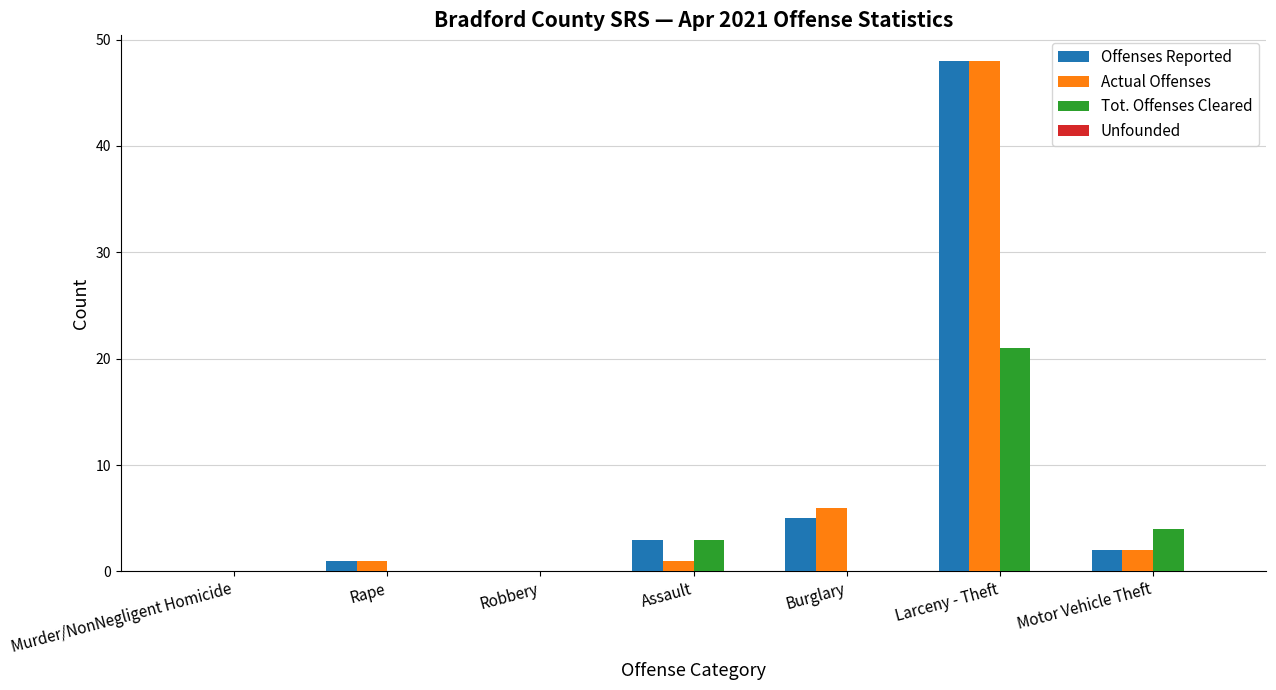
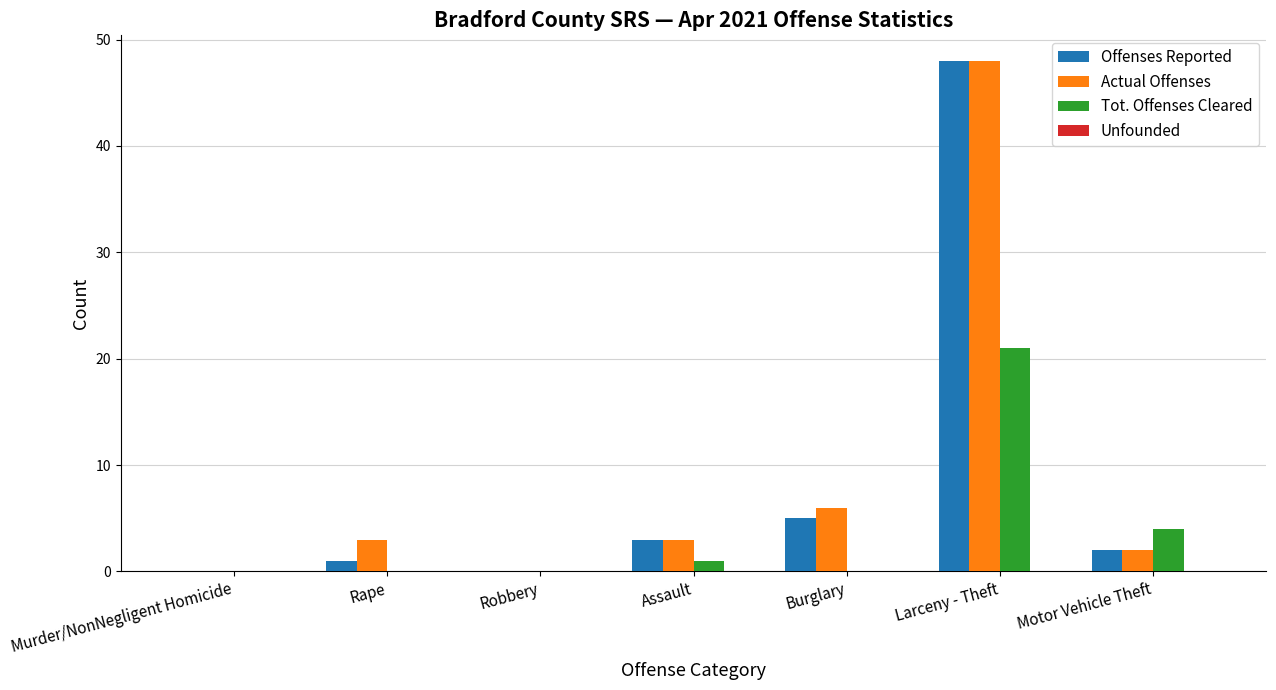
  {
    "Offenses Reported": {
      "Murder/NonNegligent Homicide": 0,
      "Rape": 1,
      "Robbery": 0,
      "Assault": 3,
      "Burglary": 5,
      "Larceny - Theft": 48,
      "Motor Vehicle Theft": 2
    },
    "Actual Offenses": {
      "Murder/NonNegligent Homicide": 0,
-     "Rape": 1,
+     "Rape": 3,
      "Robbery": 0,
-     "Assault": 1,
+     "Assault": 3,
      "Burglary": 6,
      "Larceny - Theft": 48,
      "Motor Vehicle Theft": 2
    },
    "Tot. Offenses Cleared": {
      "Murder/NonNegligent Homicide": 0,
      "Rape": 0,
      "Robbery": 0,
-     "Assault": 3,
+     "Assault": 1,
      "Burglary": 0,
      "Larceny - Theft": 21,
      "Motor Vehicle Theft": 4
    },
    "Unfounded": {
      "Murder/NonNegligent Homicide": 0,
      "Rape": 0,
      "Robbery": 0,
      "Assault": 0,
      "Burglary": 0,
      "Larceny - Theft": 0,
      "Motor Vehicle Theft": 0
    }
  }
